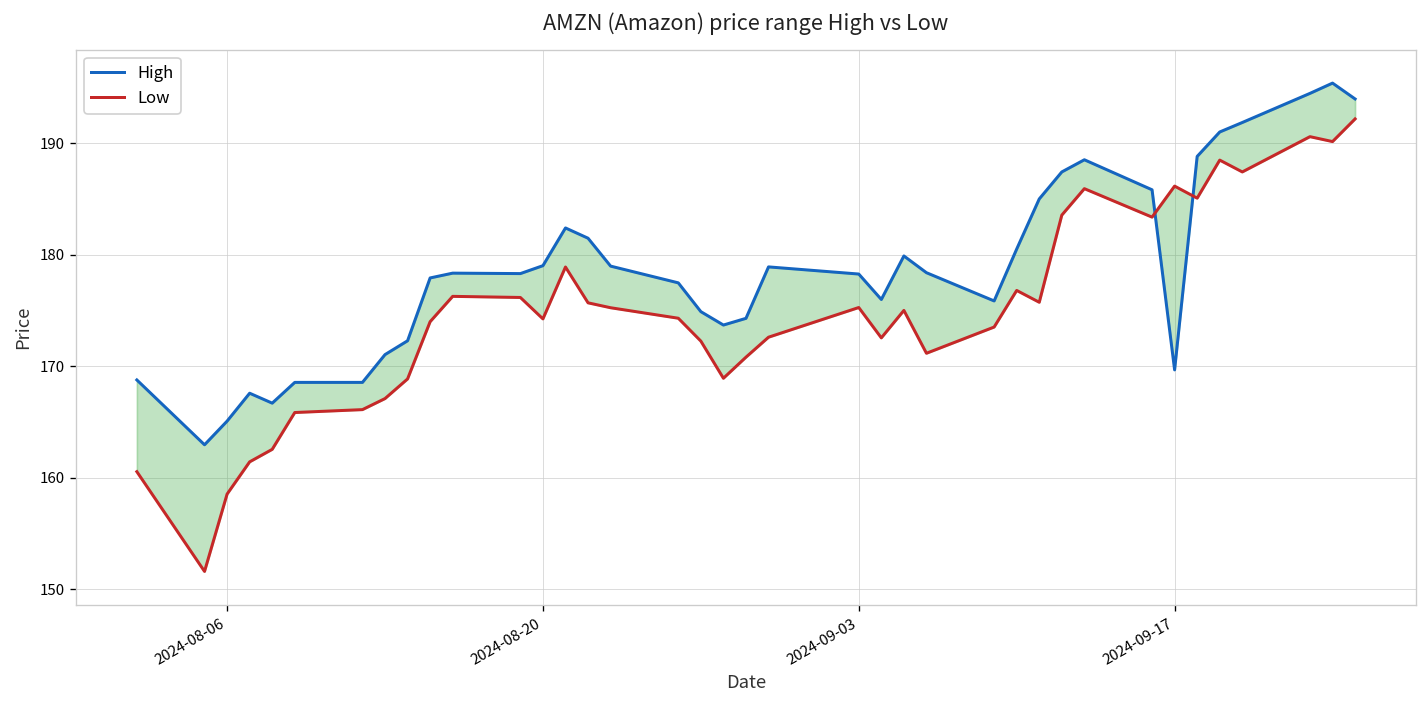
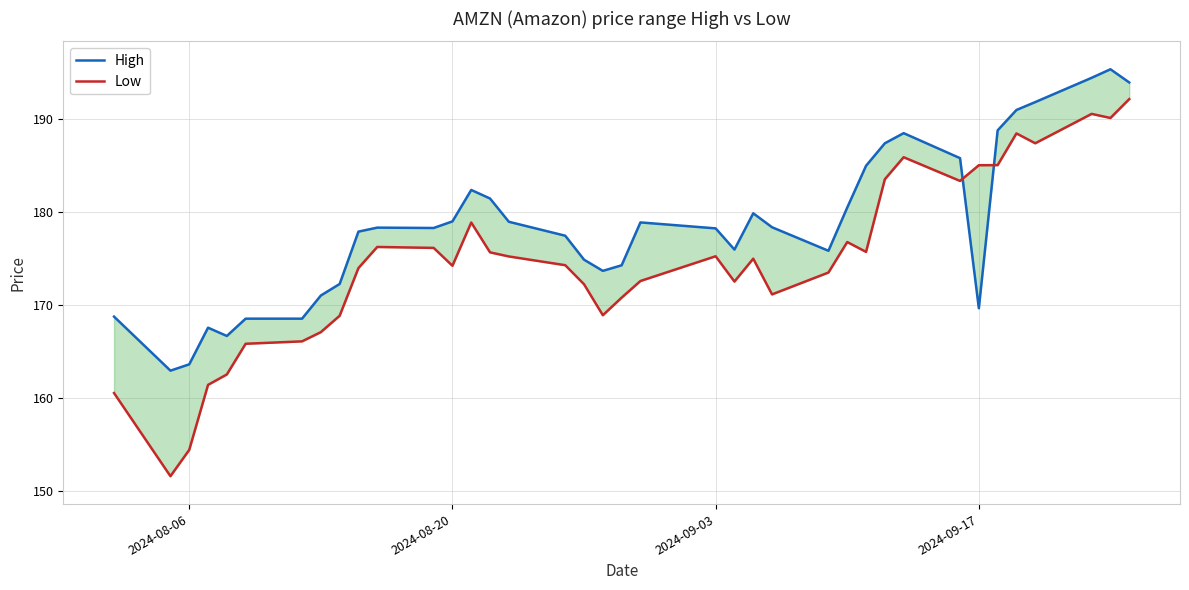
  {
    "High": {
-     "2024-08-06": 165,
+     "2024-08-06": 164,
      "2024-09-17": 170
    },
    "Low": {
-     "2024-08-06": 159,
+     "2024-08-06": 154,
      "2024-08-20": 174,
      "2024-09-03": 175,
-     "2024-09-17": 186
+     "2024-09-17": 185
    }
  }
